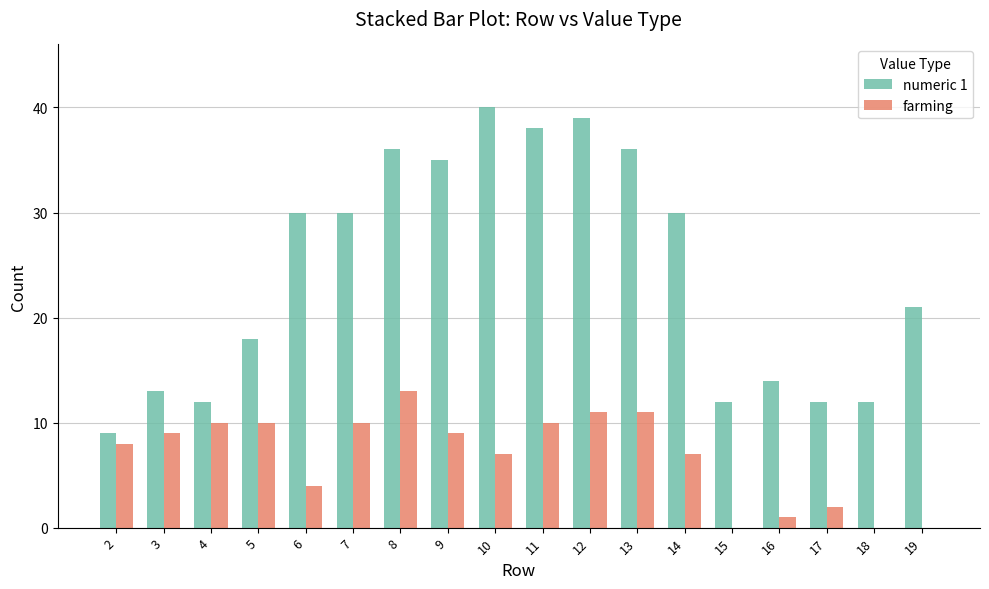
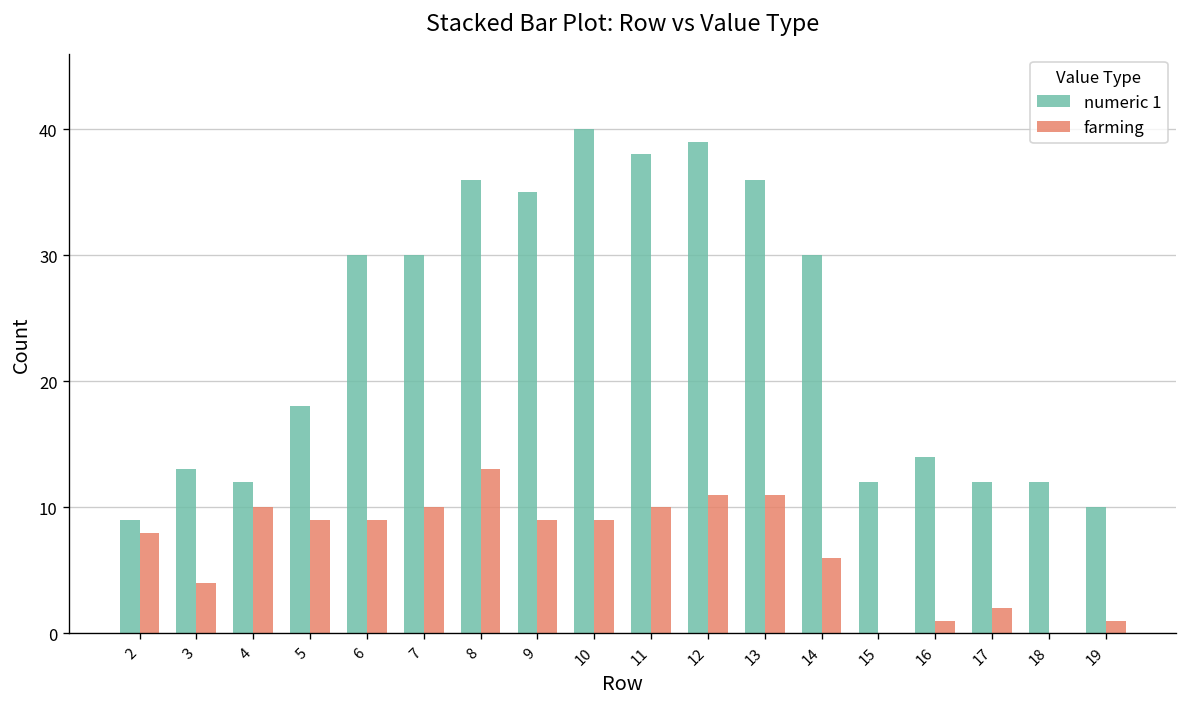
  {
    "numeric 1": {
      "2": 9,
      "3": 13,
      "4": 12,
      "5": 18,
      "6": 30,
      "7": 30,
      "8": 36,
      "9": 35,
      "10": 40,
      "11": 38,
      "12": 39,
      "13": 36,
      "14": 30,
      "15": 12,
      "16": 14,
      "17": 12,
      "18": 12,
-     "19": 21
+     "19": 10
    },
    "farming": {
      "2": 8,
-     "3": 9,
+     "3": 4,
      "4": 10,
-     "5": 10,
-     "6": 4,
+     "5": 9,
+     "6": 9,
      "7": 10,
      "8": 13,
      "9": 9,
-     "10": 7,
+     "10": 9,
      "11": 10,
      "12": 11,
      "13": 11,
-     "14": 7,
+     "14": 6,
      "15": 0,
      "16": 1,
      "17": 2,
      "18": 0,
-     "19": 0
+     "19": 1
    }
  }
